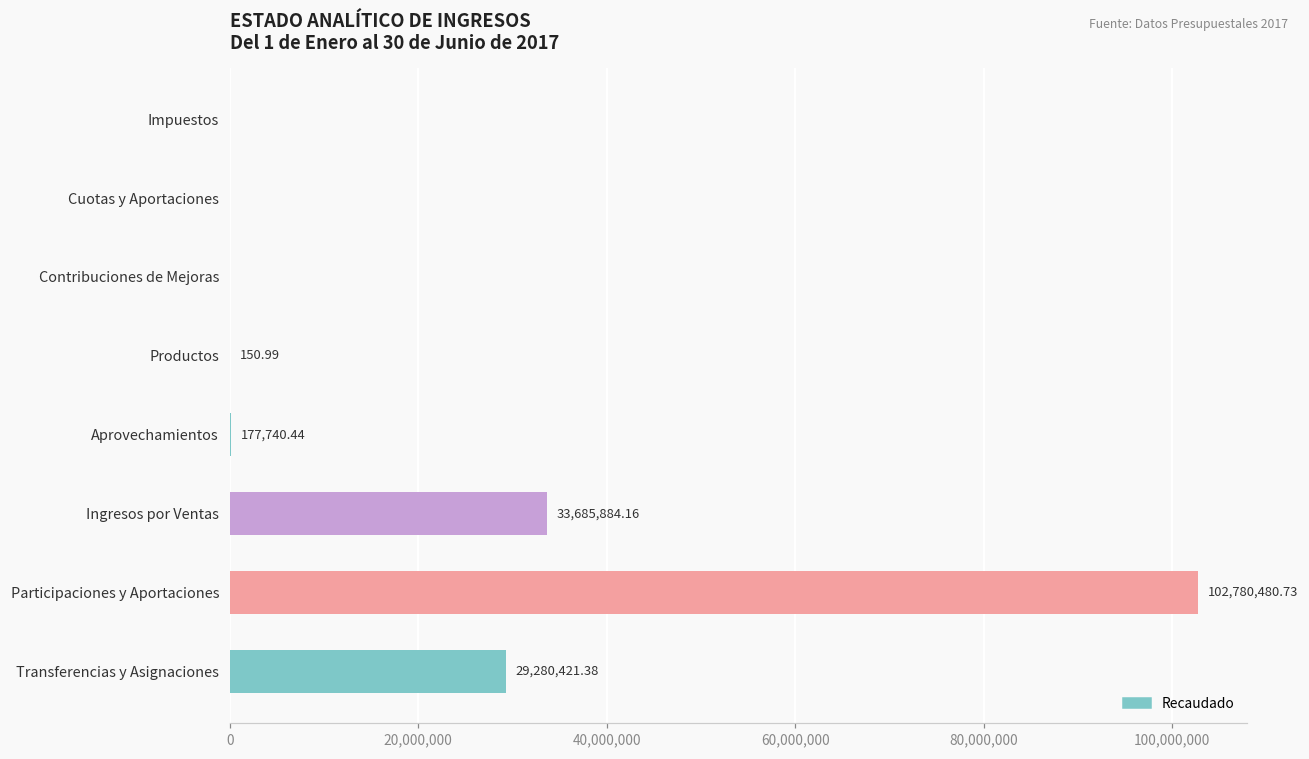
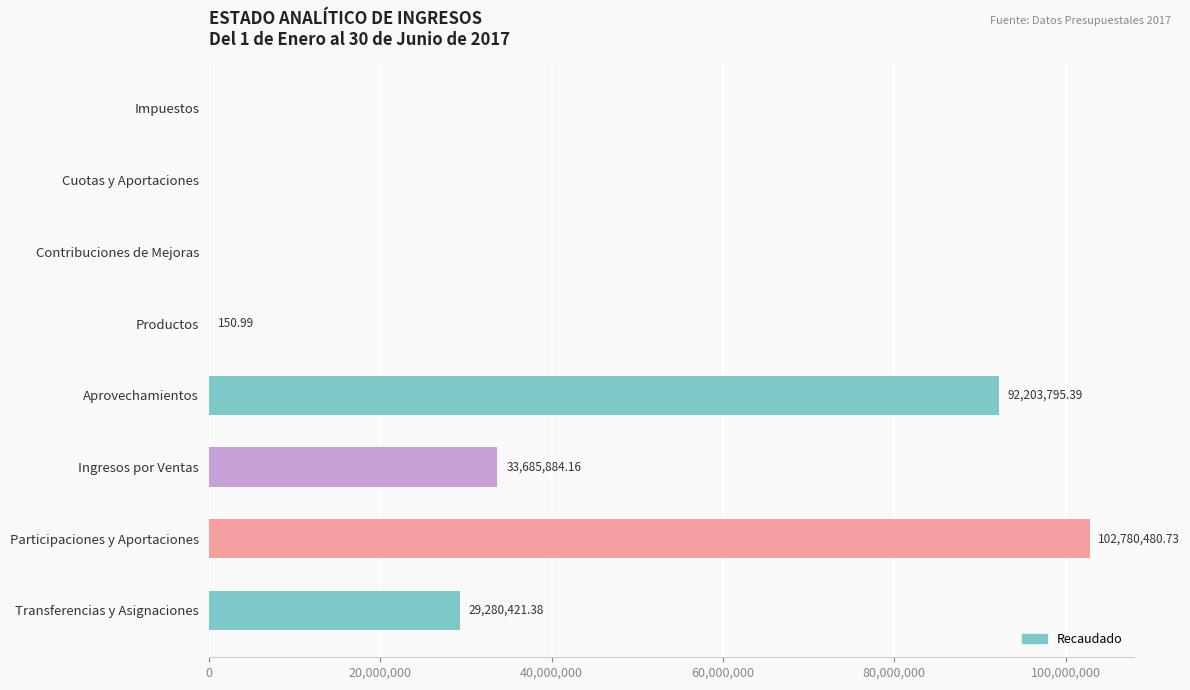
  {
    "Productos": "150.99",
-   "Aprovechamientos": "177,740.44",
+   "Aprovechamientos": "92,203,795.39",
    "Ingresos por Ventas": "33,685,884.16",
    "Participaciones y Aportaciones": "102,780,480.73",
    "Transferencias y Asignaciones": "29,280,421.38"
  }
